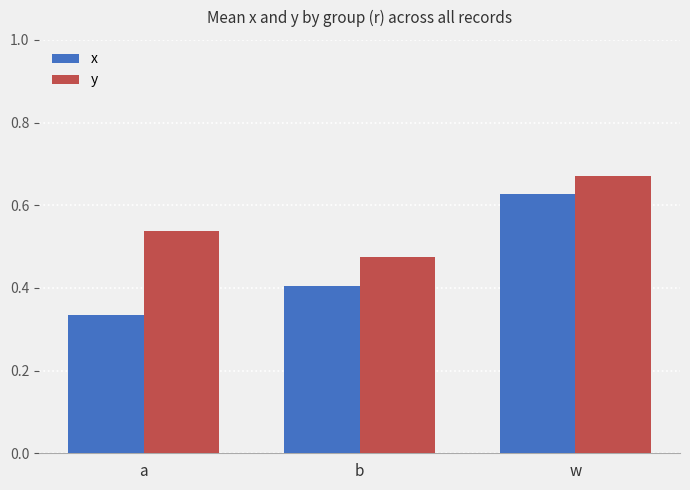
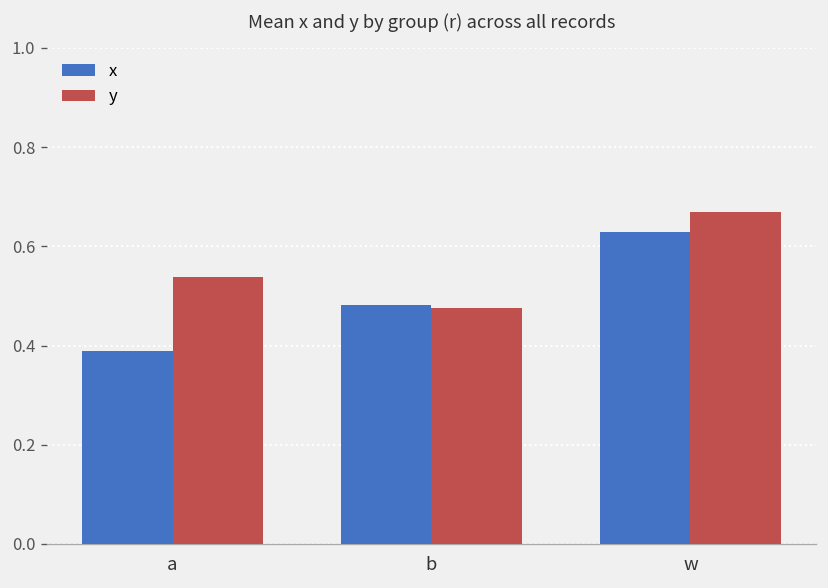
  {
    "x": {
-     "a": 0.34,
-     "b": 0.41,
+     "a": 0.39,
+     "b": 0.48,
      "w": 0.63
    },
    "y": {
      "a": 0.54,
      "b": 0.47,
      "w": 0.67
    }
  }
